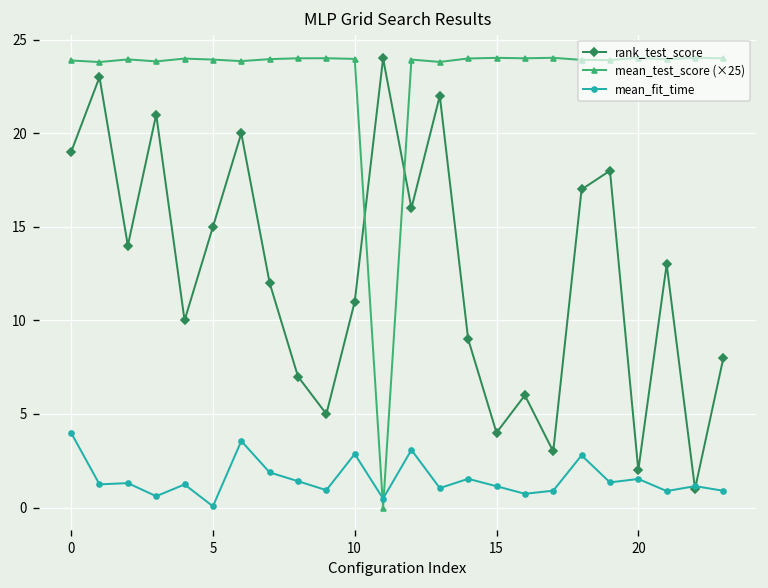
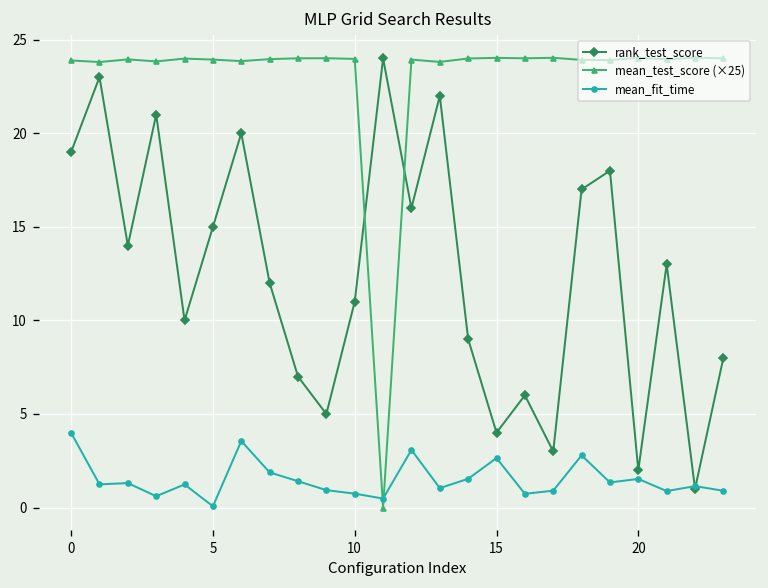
  {
    "mean_fit_time": {
      "0": 4.0,
      "5": 0.1,
-     "10": 2.9,
-     "15": 1.1,
+     "10": 0.7,
+     "15": 2.6,
      "20": 1.5
    }
  }
